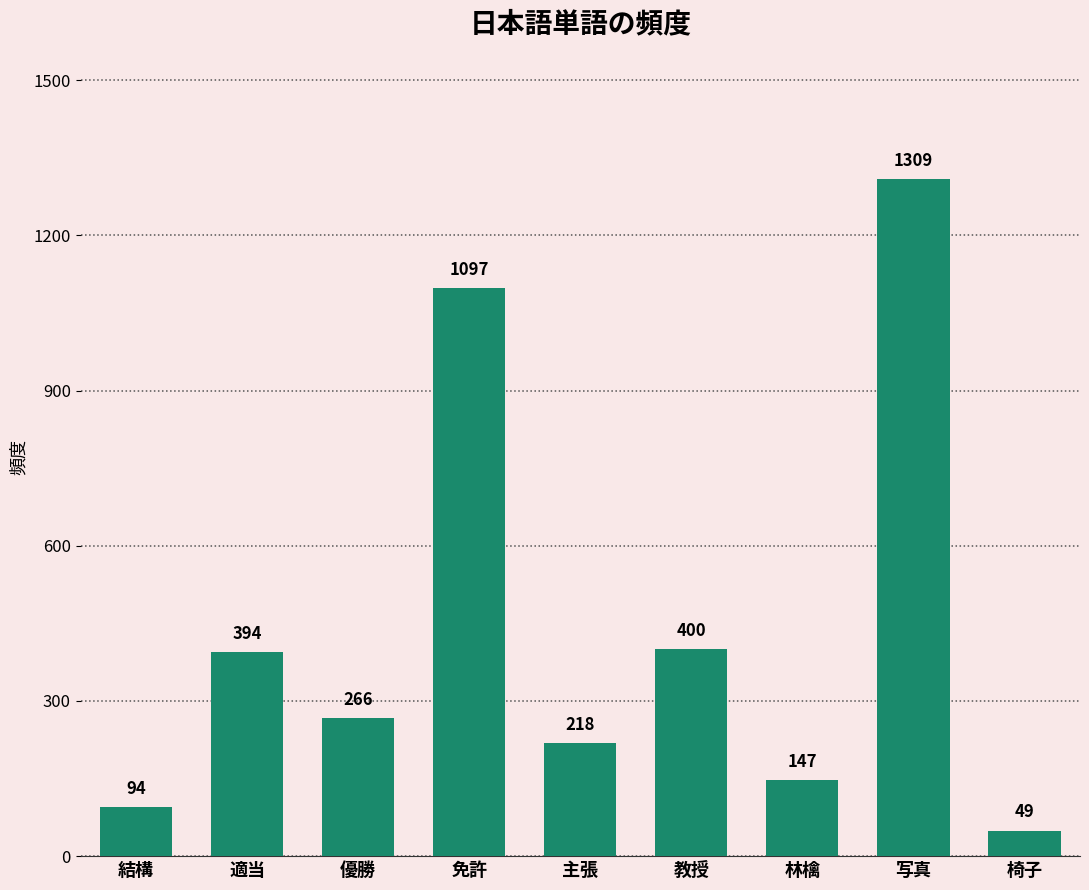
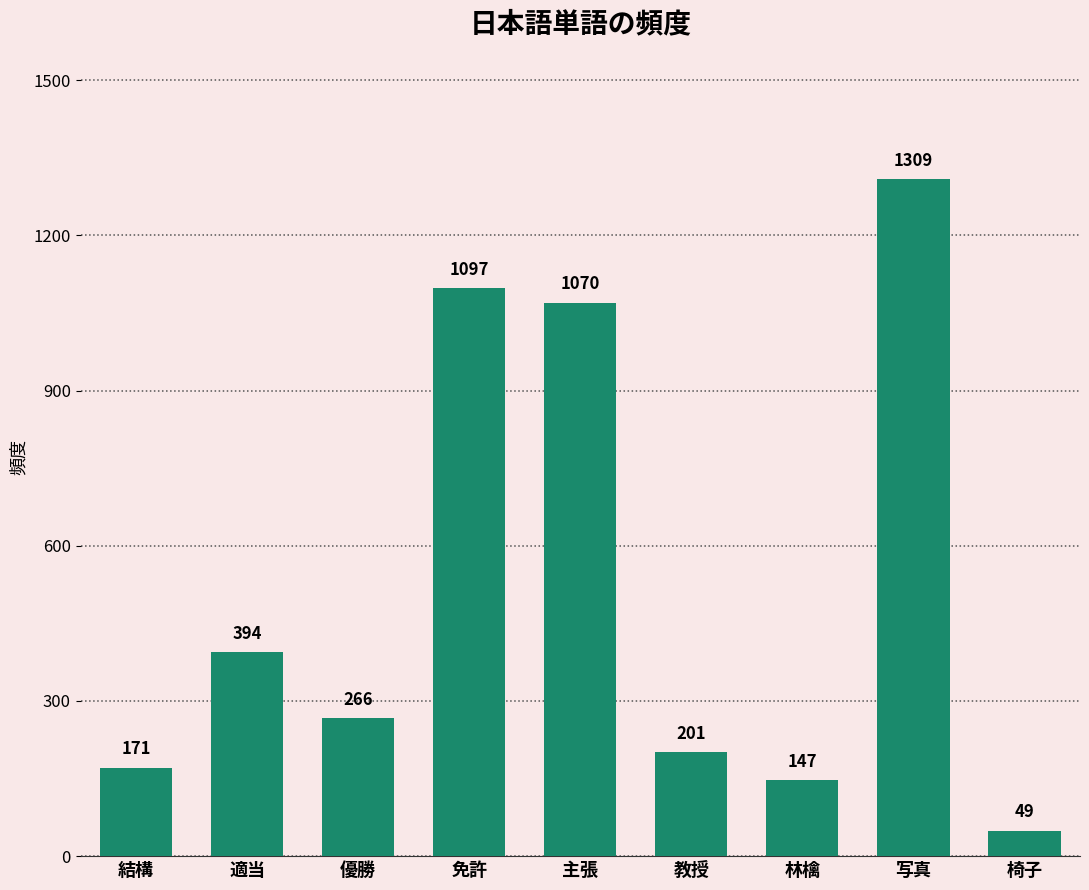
  {
-   "結構": 94,
+   "結構": 171,
    "適当": 394,
    "優勝": 266,
    "免許": 1097,
-   "主張": 218,
-   "教授": 400,
+   "主張": 1070,
+   "教授": 201,
    "林檎": 147,
    "写真": 1309,
    "椅子": 49
  }
